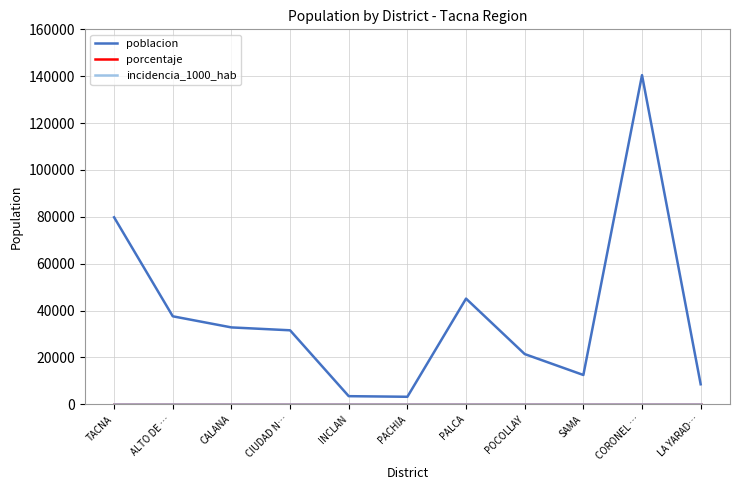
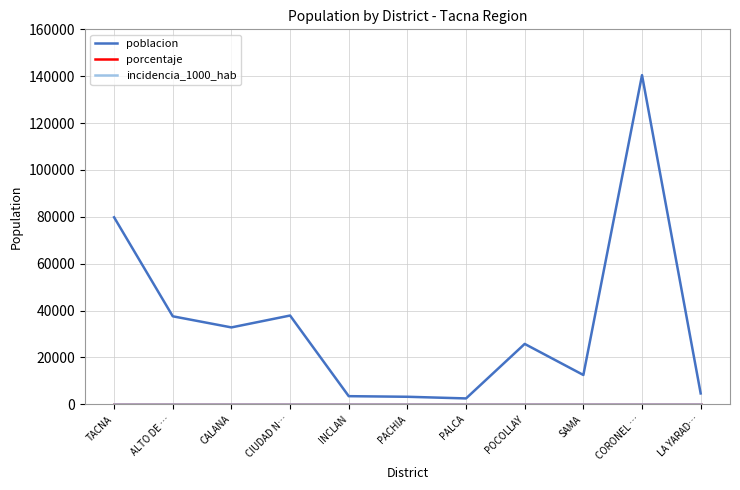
  {
    "poblacion": {
      "TACNA": 80000,
      "ALTO DE …": 38000,
      "CALANA": 33000,
-     "CIUDAD N…": 32000,
+     "CIUDAD N…": 38000,
      "INCLAN": 3000,
      "PACHIA": 3000,
-     "PALCA": 45000,
-     "POCOLLAY": 21000,
+     "PALCA": 3000,
+     "POCOLLAY": 26000,
      "SAMA": 13000,
      "CORONEL …": 140000,
-     "LA YARAD…": 9000
+     "LA YARAD…": 5000
    },
    "incidencia_1000_hab": {
      "TACNA": 0,
      "ALTO DE …": 0,
      "CALANA": 0,
      "CIUDAD N…": 0,
      "INCLAN": 0,
      "PACHIA": 0,
      "PALCA": 0,
      "POCOLLAY": 0,
      "SAMA": 0,
      "CORONEL …": 0,
      "LA YARAD…": 0
    }
  }
